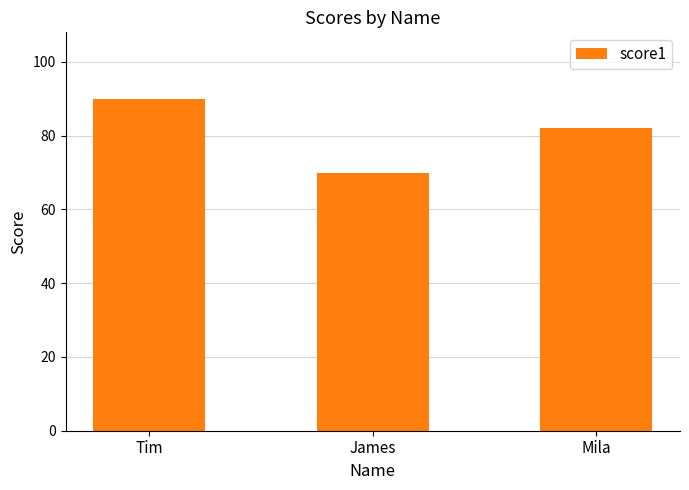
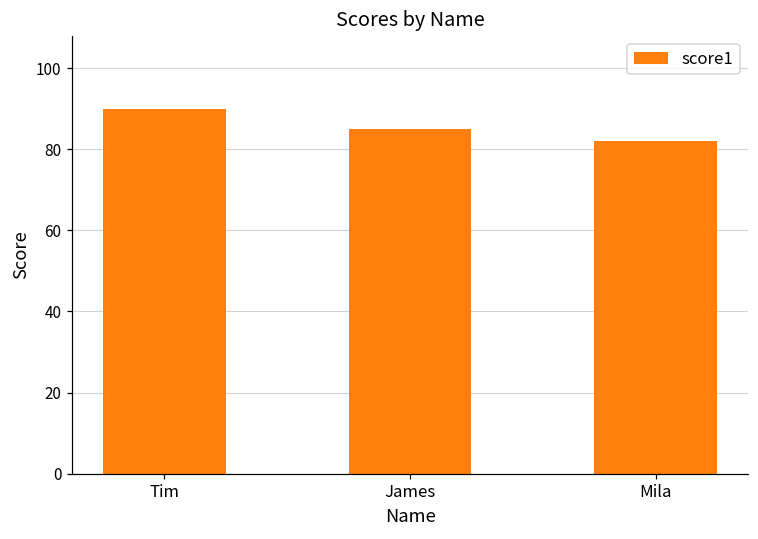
  {
    "Tim": 90,
-   "James": 70,
+   "James": 85,
    "Mila": 82
  }
